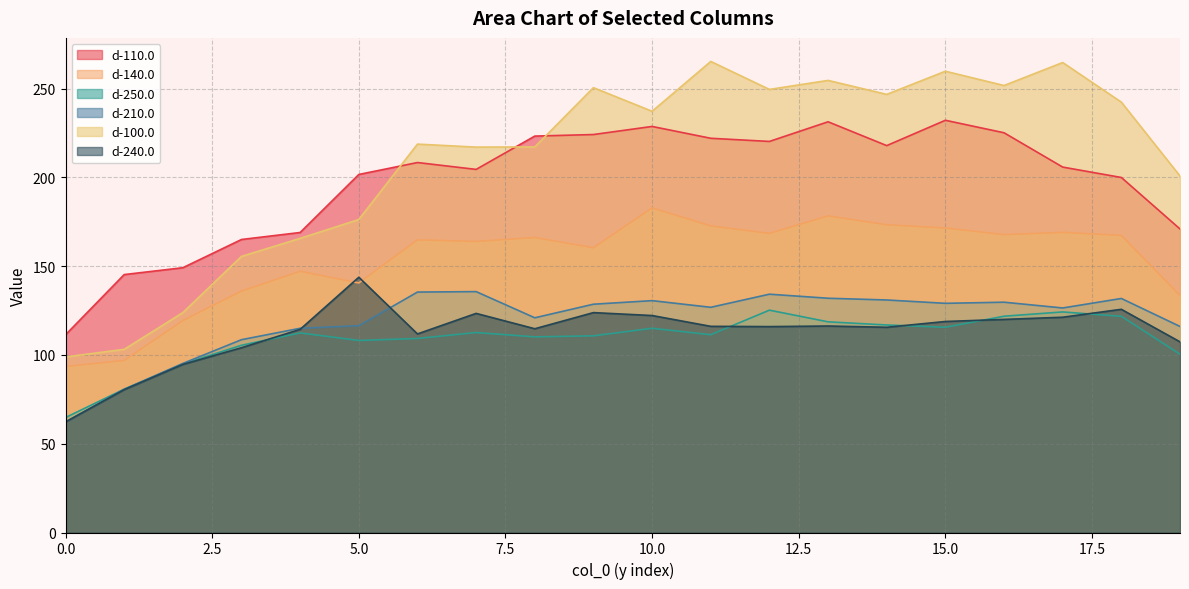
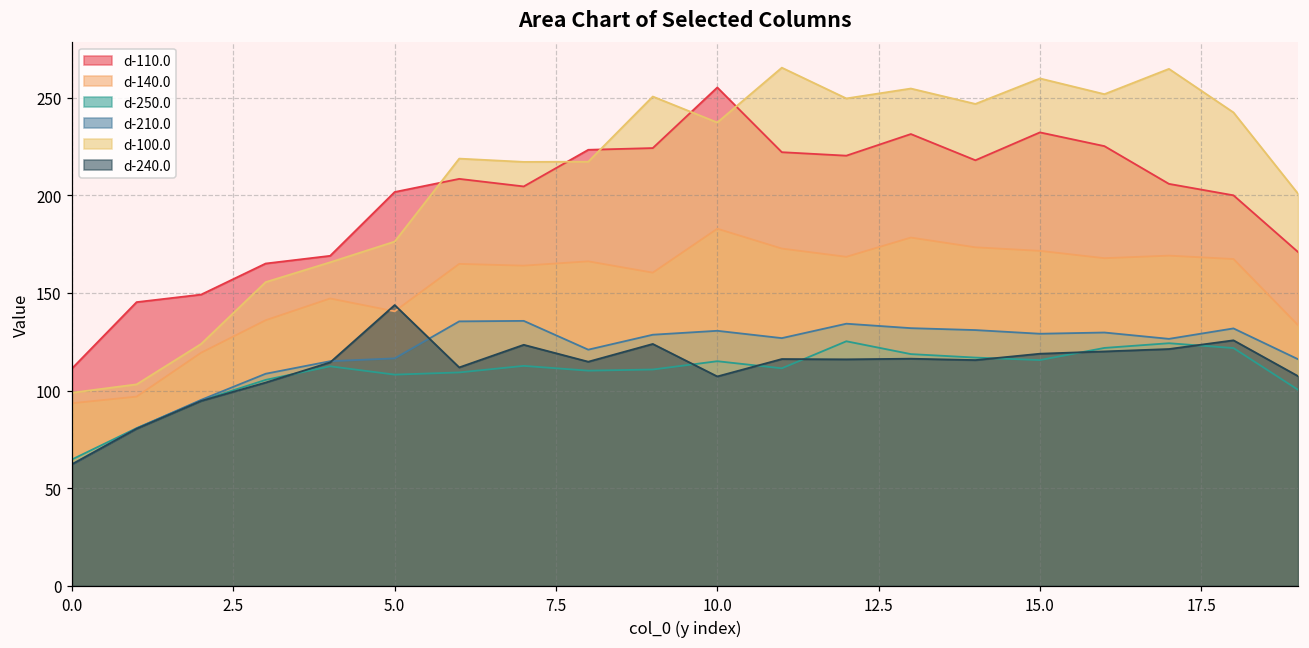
  {
    "d-110.0": {
      "0.0": 111,
      "5.0": 202,
-     "10.0": 229,
+     "10.0": 255,
      "15.0": 232
    },
    "d-240.0": {
      "5.0": 144,
-     "10.0": 122,
+     "10.0": 107,
      "15.0": 119
    }
  }
